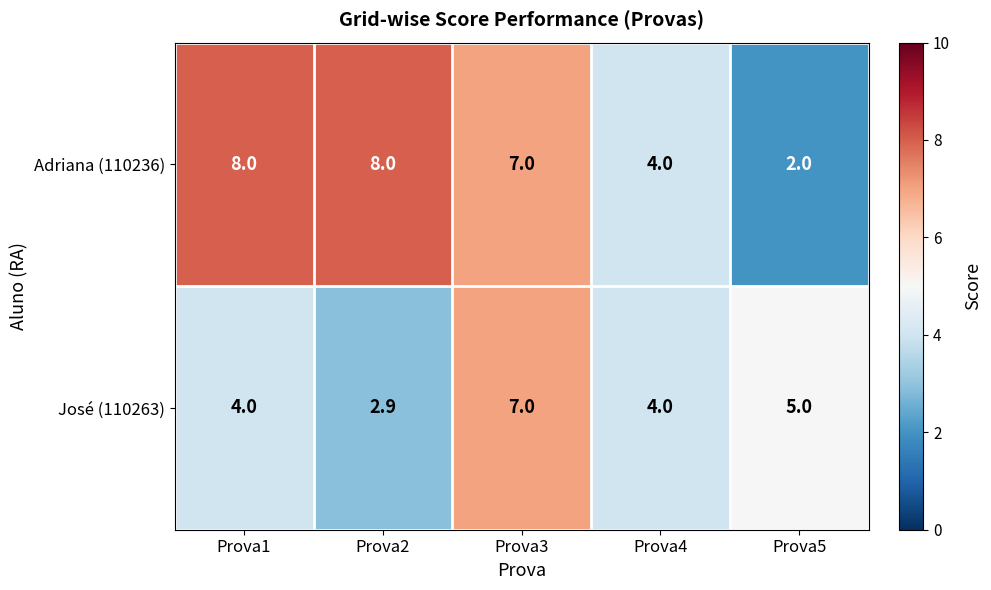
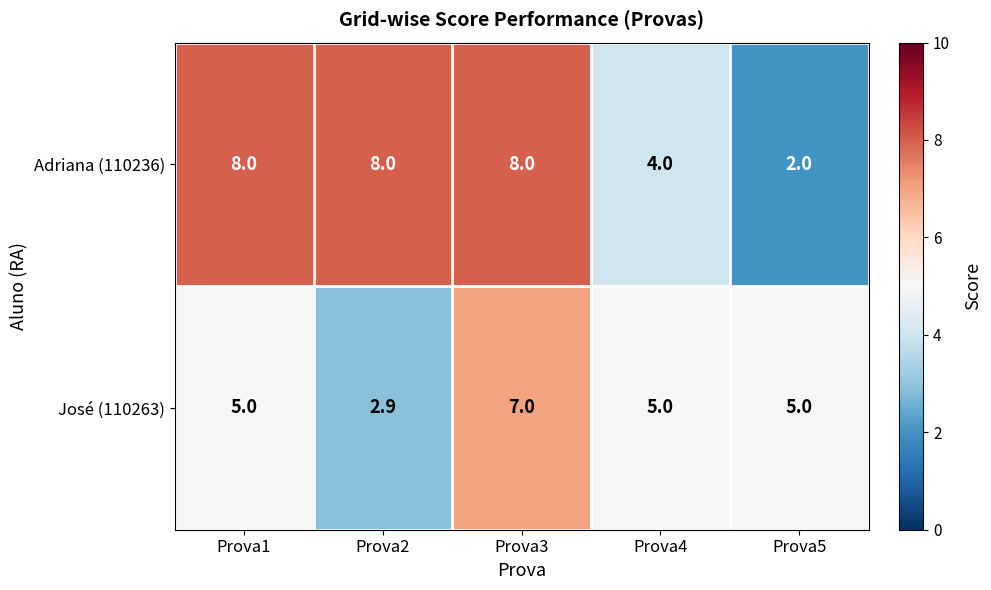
  {
    "Adriana (110236)": {
      "Prova1": 8.0,
      "Prova2": 8.0,
-     "Prova3": 7.0,
+     "Prova3": 8.0,
      "Prova4": 4.0,
      "Prova5": 2.0
    },
    "José (110263)": {
-     "Prova1": 4.0,
+     "Prova1": 5.0,
      "Prova2": 2.9,
      "Prova3": 7.0,
-     "Prova4": 4.0,
+     "Prova4": 5.0,
      "Prova5": 5.0
    }
  }
